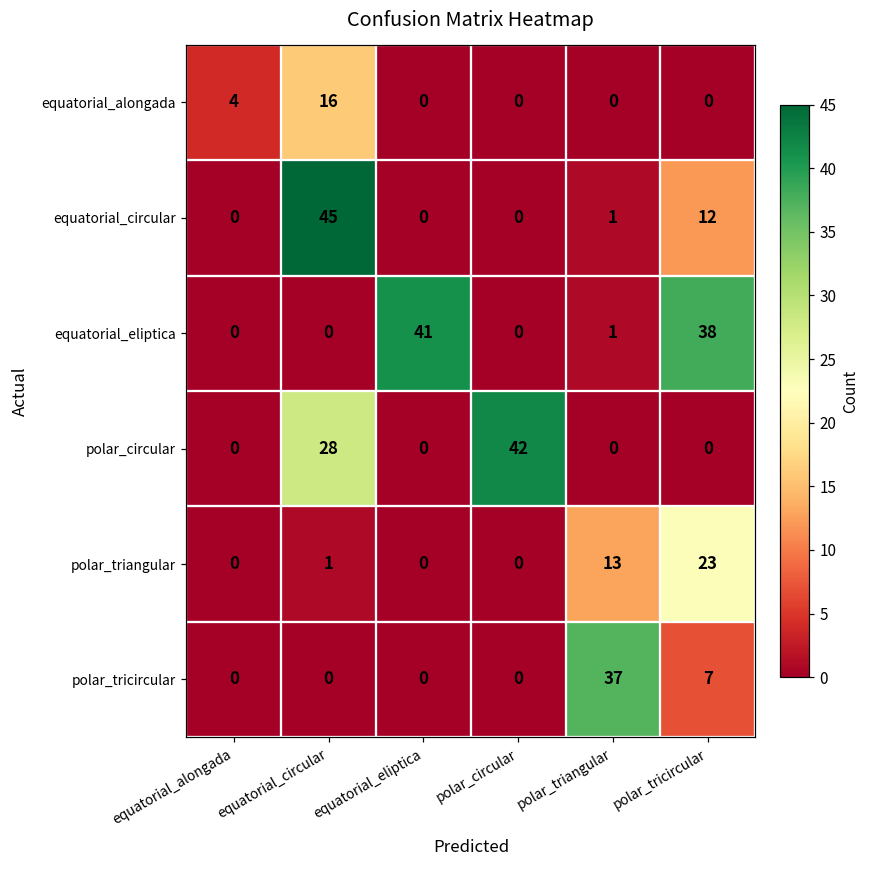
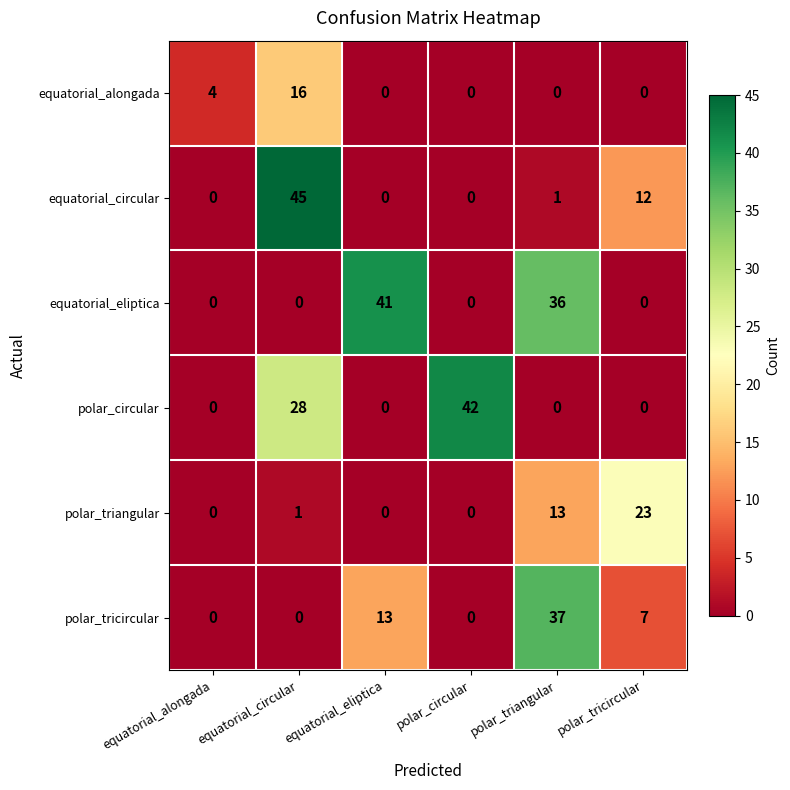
  {
    "equatorial_alongada": {
      "equatorial_alongada": 4,
      "equatorial_circular": 16,
      "equatorial_eliptica": 0,
      "polar_circular": 0,
      "polar_triangular": 0,
      "polar_tricircular": 0
    },
    "equatorial_circular": {
      "equatorial_alongada": 0,
      "equatorial_circular": 45,
      "equatorial_eliptica": 0,
      "polar_circular": 0,
      "polar_triangular": 1,
      "polar_tricircular": 12
    },
    "equatorial_eliptica": {
      "equatorial_alongada": 0,
      "equatorial_circular": 0,
      "equatorial_eliptica": 41,
      "polar_circular": 0,
-     "polar_triangular": 1,
-     "polar_tricircular": 38
+     "polar_triangular": 36,
+     "polar_tricircular": 0
    },
    "polar_circular": {
      "equatorial_alongada": 0,
      "equatorial_circular": 28,
      "equatorial_eliptica": 0,
      "polar_circular": 42,
      "polar_triangular": 0,
      "polar_tricircular": 0
    },
    "polar_triangular": {
      "equatorial_alongada": 0,
      "equatorial_circular": 1,
      "equatorial_eliptica": 0,
      "polar_circular": 0,
      "polar_triangular": 13,
      "polar_tricircular": 23
    },
    "polar_tricircular": {
      "equatorial_alongada": 0,
      "equatorial_circular": 0,
-     "equatorial_eliptica": 0,
+     "equatorial_eliptica": 13,
      "polar_circular": 0,
      "polar_triangular": 37,
      "polar_tricircular": 7
    }
  }
